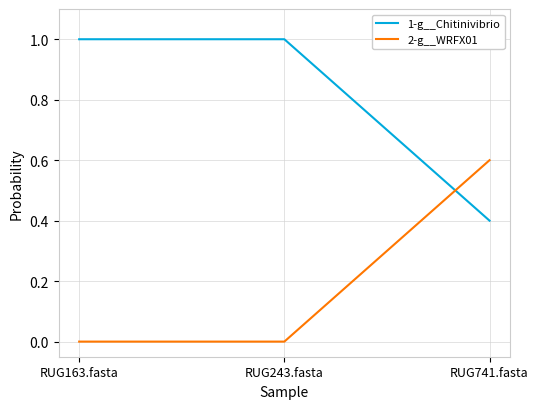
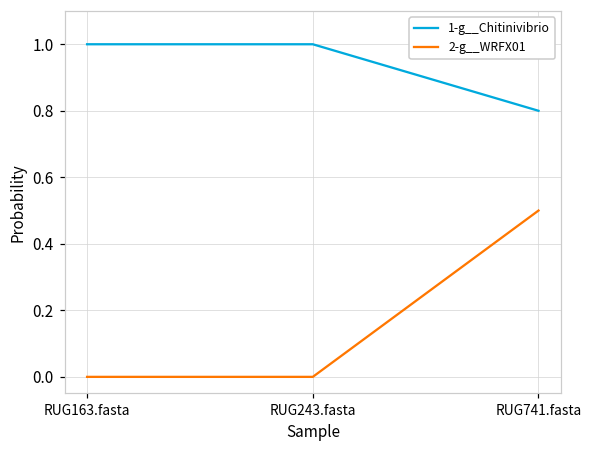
  {
    "1-g__Chitinivibrio": {
      "RUG163.fasta": 1.0,
      "RUG243.fasta": 1.0,
-     "RUG741.fasta": 0.4
+     "RUG741.fasta": 0.8
    },
    "2-g__WRFX01": {
      "RUG163.fasta": 0.0,
      "RUG243.fasta": 0.0,
-     "RUG741.fasta": 0.6
+     "RUG741.fasta": 0.5
    }
  }
